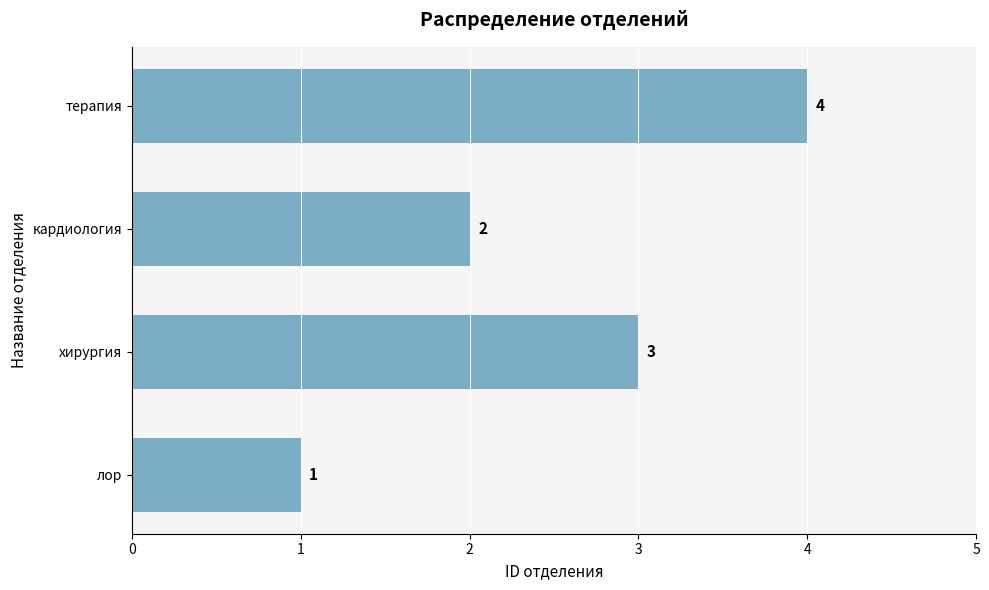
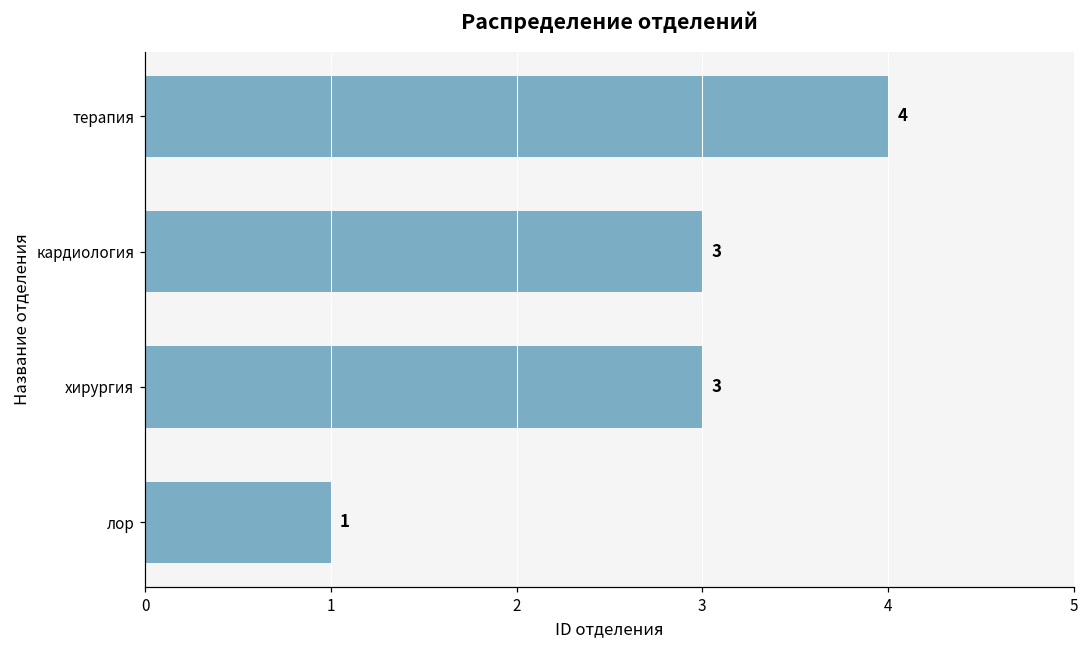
  {
    "терапия": 4,
-   "кардиология": 2,
+   "кардиология": 3,
    "хирургия": 3,
    "лор": 1
  }
